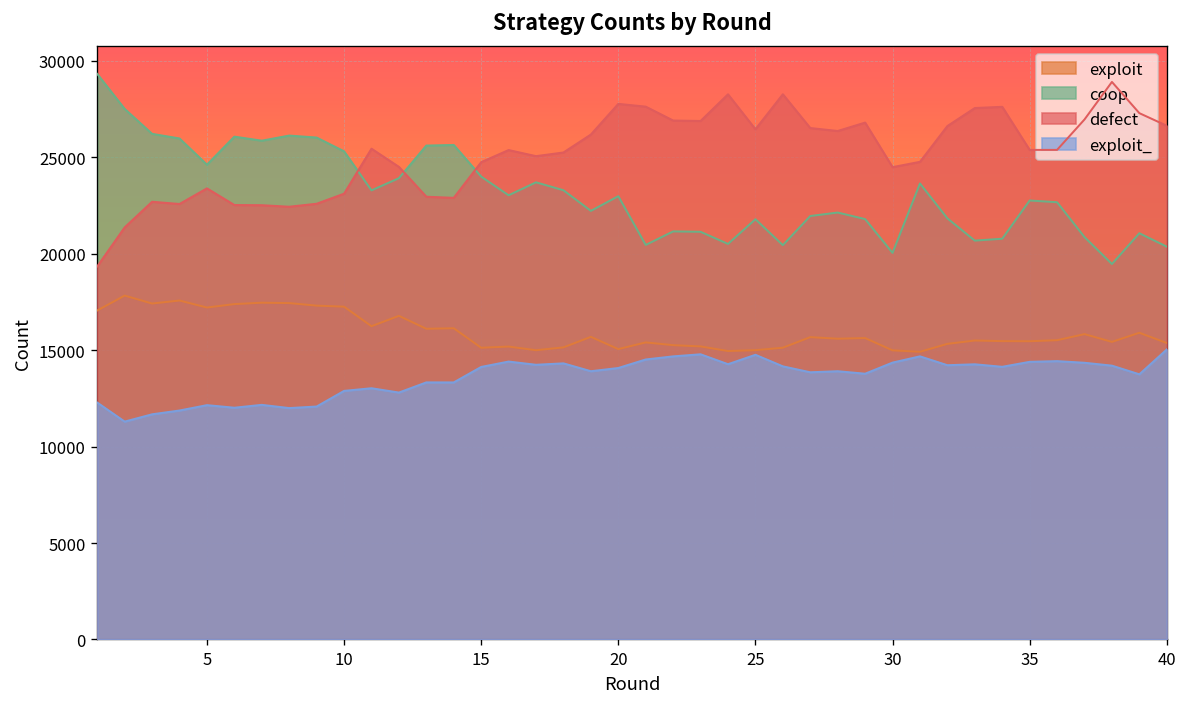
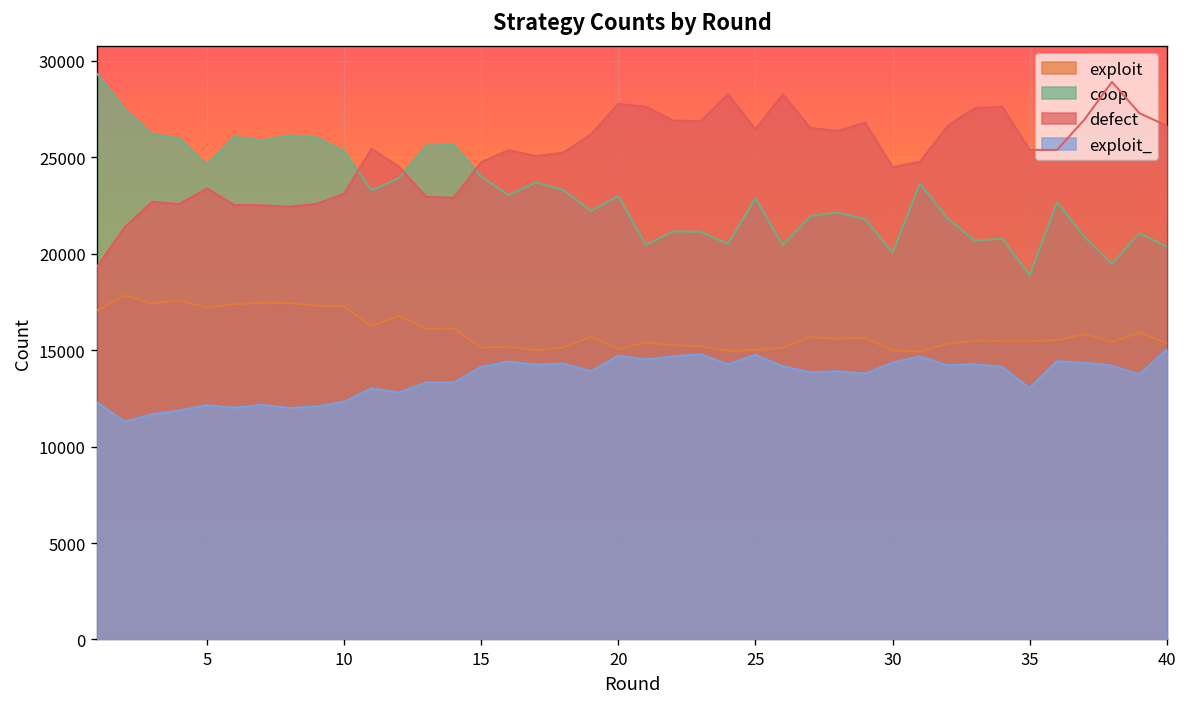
  {
    "coop": {
      "5": 24600,
      "10": 25300,
      "15": 24000,
      "20": 23000,
-     "25": 21800,
+     "25": 22900,
      "30": 20000,
-     "35": 22800,
+     "35": 18900,
      "40": 20400
    },
    "exploit_": {
      "5": 12100,
-     "10": 12900,
+     "10": 12300,
      "15": 14100,
-     "20": 14100,
+     "20": 14700,
      "25": 14800,
      "30": 14400,
-     "35": 14400,
+     "35": 13000,
      "40": 15000
    }
  }
